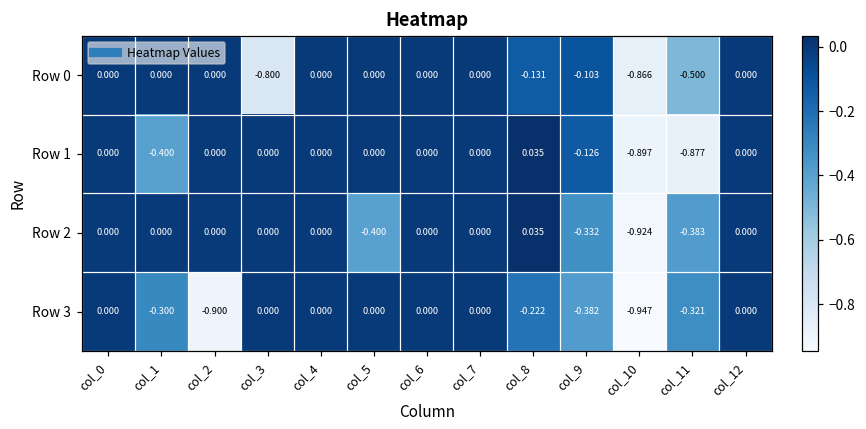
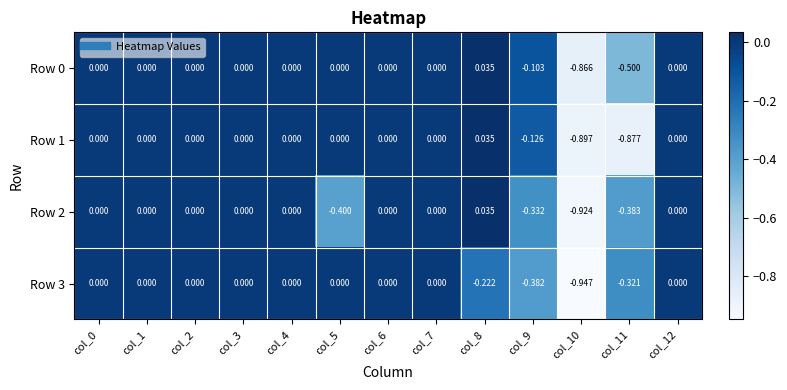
  {
    "Row 0": {
      "col_0": 0.000,
      "col_1": 0.000,
      "col_2": 0.000,
-     "col_3": -0.800,
+     "col_3": 0.000,
      "col_4": 0.000,
      "col_5": 0.000,
      "col_6": 0.000,
      "col_7": 0.000,
-     "col_8": -0.131,
+     "col_8": 0.035,
      "col_9": -0.103,
      "col_10": -0.866,
      "col_11": -0.500,
      "col_12": 0.000
    },
    "Row 1": {
      "col_0": 0.000,
-     "col_1": -0.400,
+     "col_1": 0.000,
      "col_2": 0.000,
      "col_3": 0.000,
      "col_4": 0.000,
      "col_5": 0.000,
      "col_6": 0.000,
      "col_7": 0.000,
      "col_8": 0.035,
      "col_9": -0.126,
      "col_10": -0.897,
      "col_11": -0.877,
      "col_12": 0.000
    },
    "Row 2": {
      "col_0": 0.000,
      "col_1": 0.000,
      "col_2": 0.000,
      "col_3": 0.000,
      "col_4": 0.000,
      "col_5": -0.400,
      "col_6": 0.000,
      "col_7": 0.000,
      "col_8": 0.035,
      "col_9": -0.332,
      "col_10": -0.924,
      "col_11": -0.383,
      "col_12": 0.000
    },
    "Row 3": {
      "col_0": 0.000,
-     "col_1": -0.300,
-     "col_2": -0.900,
+     "col_1": 0.000,
+     "col_2": 0.000,
      "col_3": 0.000,
      "col_4": 0.000,
      "col_5": 0.000,
      "col_6": 0.000,
      "col_7": 0.000,
      "col_8": -0.222,
      "col_9": -0.382,
      "col_10": -0.947,
      "col_11": -0.321,
      "col_12": 0.000
    }
  }
